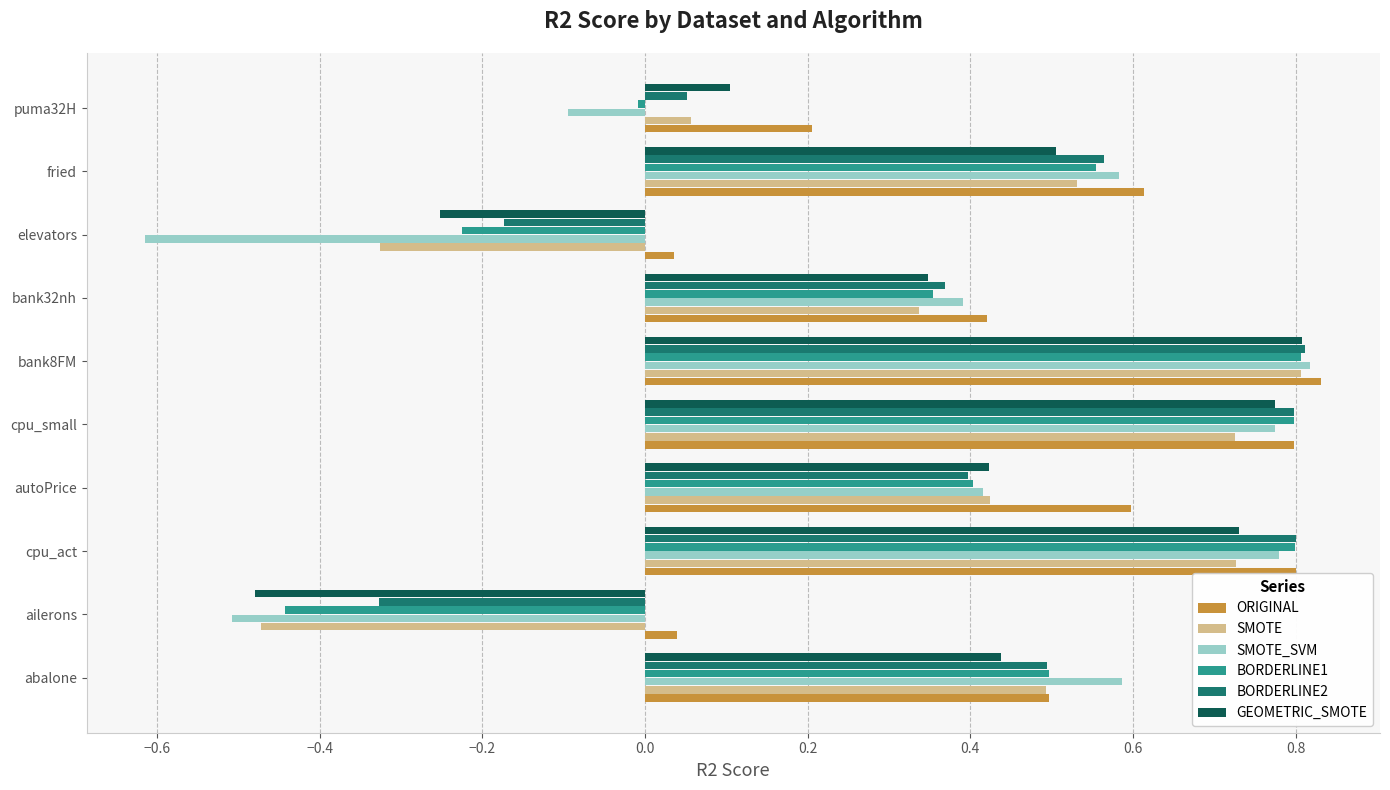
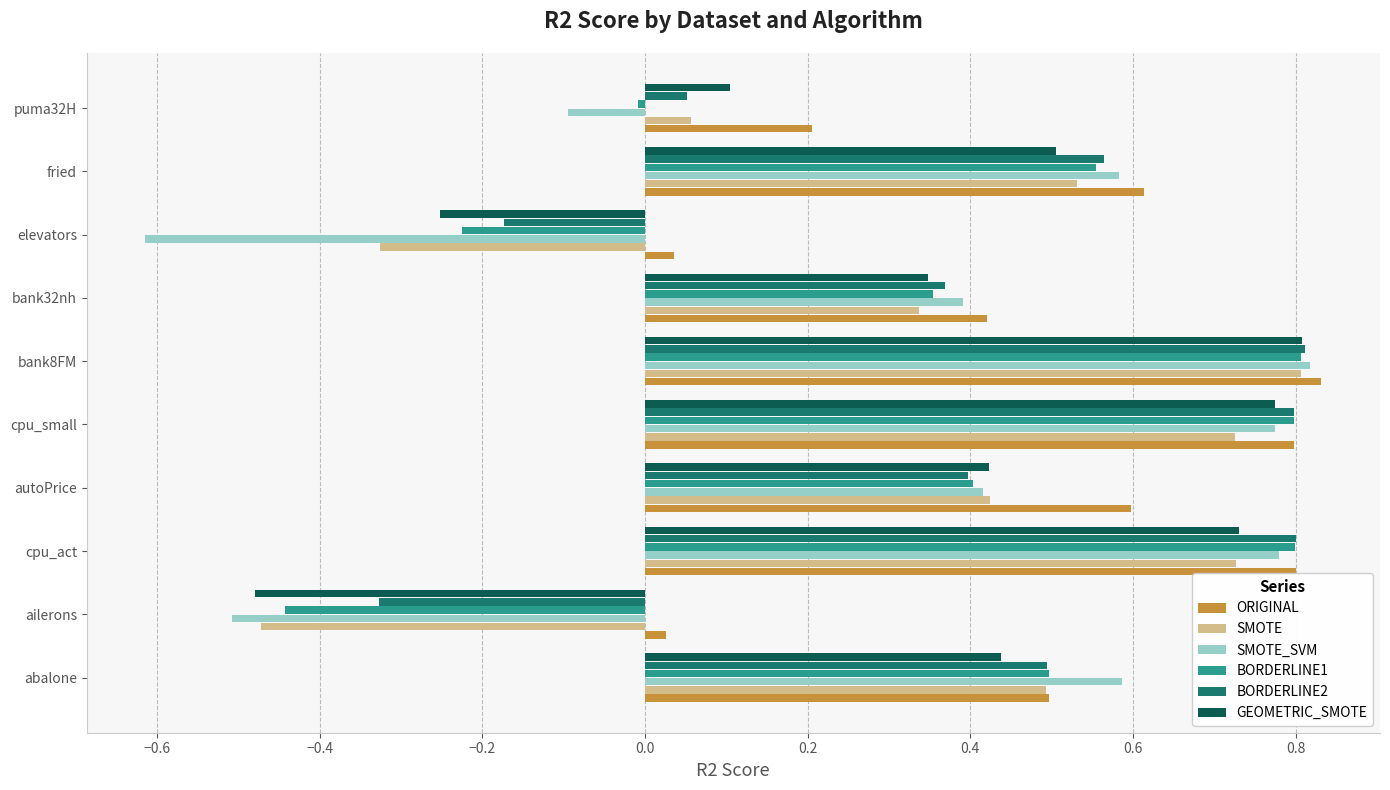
  {
    "ORIGINAL": {
      "puma32H": 0.21,
      "fried": 0.61,
      "elevators": 0.04,
      "bank32nh": 0.42,
      "bank8FM": 0.83,
      "cpu_small": 0.80,
      "autoPrice": 0.60,
      "cpu_act": 0.80,
-     "ailerons": 0.04,
+     "ailerons": 0.03,
      "abalone": 0.50
    },
    "SMOTE": {
      "puma32H": 0.06,
      "fried": 0.53,
      "elevators": -0.33,
      "bank32nh": 0.34,
      "bank8FM": 0.81,
      "cpu_small": 0.73,
      "autoPrice": 0.42,
      "cpu_act": 0.73,
      "ailerons": -0.47,
      "abalone": 0.49
    },
    "SMOTE_SVM": {
      "puma32H": -0.09,
      "fried": 0.58,
      "elevators": -0.61,
      "bank32nh": 0.39,
      "bank8FM": 0.82,
      "cpu_small": 0.77,
      "autoPrice": 0.42,
      "cpu_act": 0.78,
      "ailerons": -0.51,
      "abalone": 0.59
    }
  }
